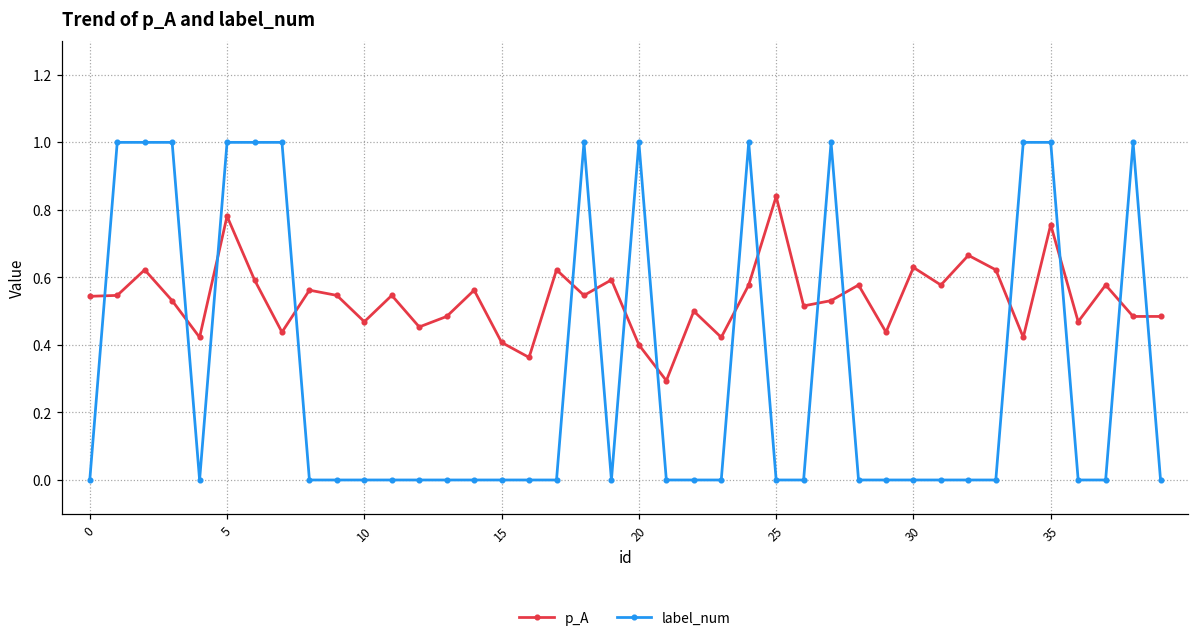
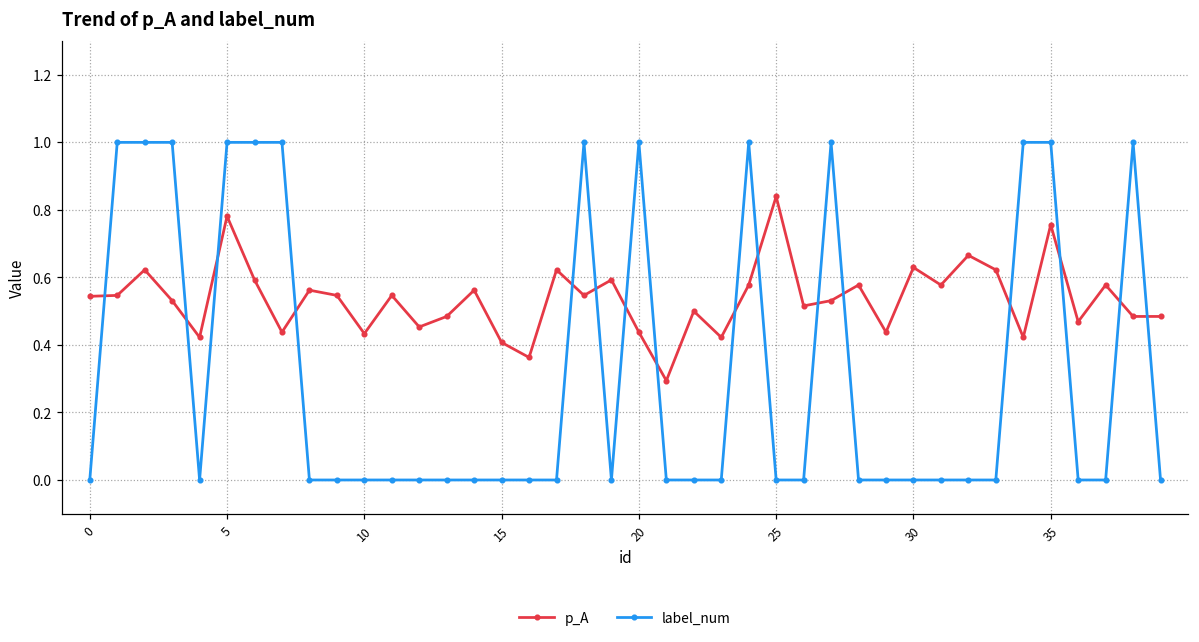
  {
    "p_A": {
      "0": 0.54,
      "5": 0.78,
-     "10": 0.47,
+     "10": 0.43,
      "15": 0.41,
-     "20": 0.40,
+     "20": 0.44,
      "25": 0.84,
      "30": 0.63,
      "35": 0.76
    },
    "label_num": {
      "0": 0.00,
      "5": 1.00,
      "10": 0.00,
      "15": 0.00,
      "20": 1.00,
      "25": 0.00,
      "30": 0.00,
      "35": 1.00
    }
  }
